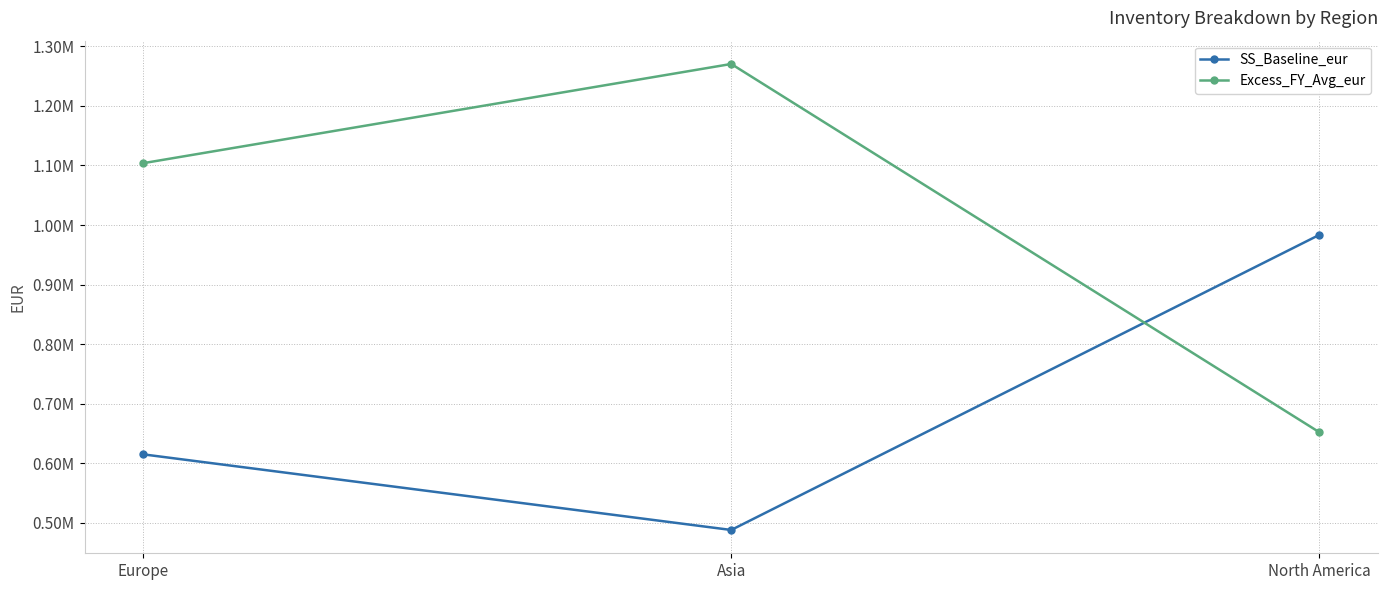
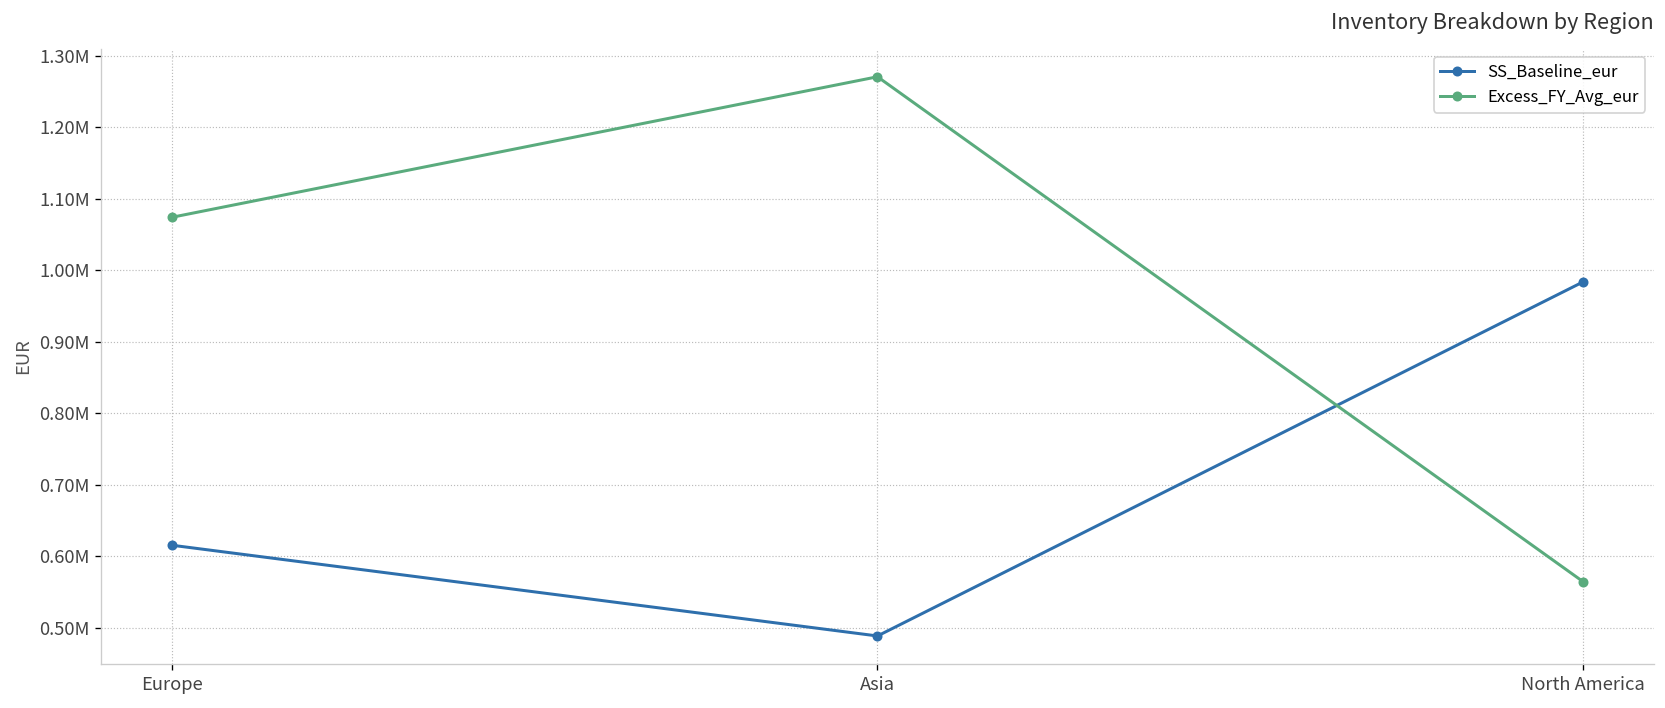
  {
    "SS_Baseline_eur": {
      "Europe": 620000,
      "Asia": 490000,
      "North America": 980000
    },
    "Excess_FY_Avg_eur": {
-     "Europe": 1100000,
+     "Europe": 1070000,
      "Asia": 1270000,
-     "North America": 650000
+     "North America": 560000
    }
  }
